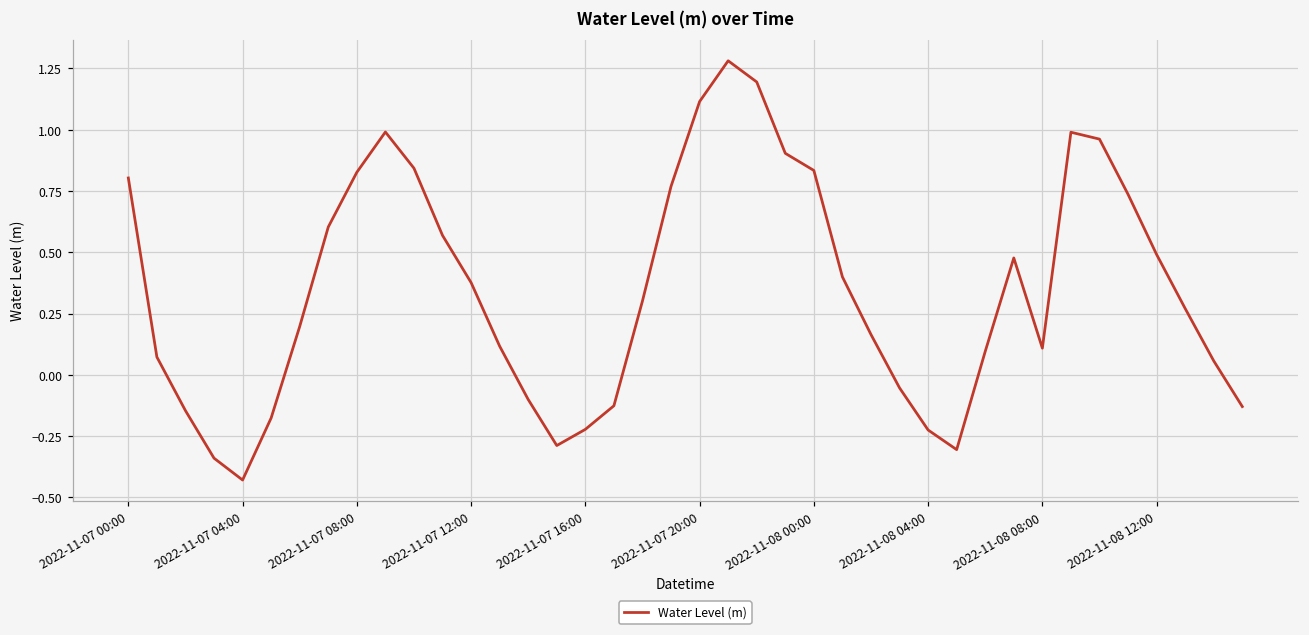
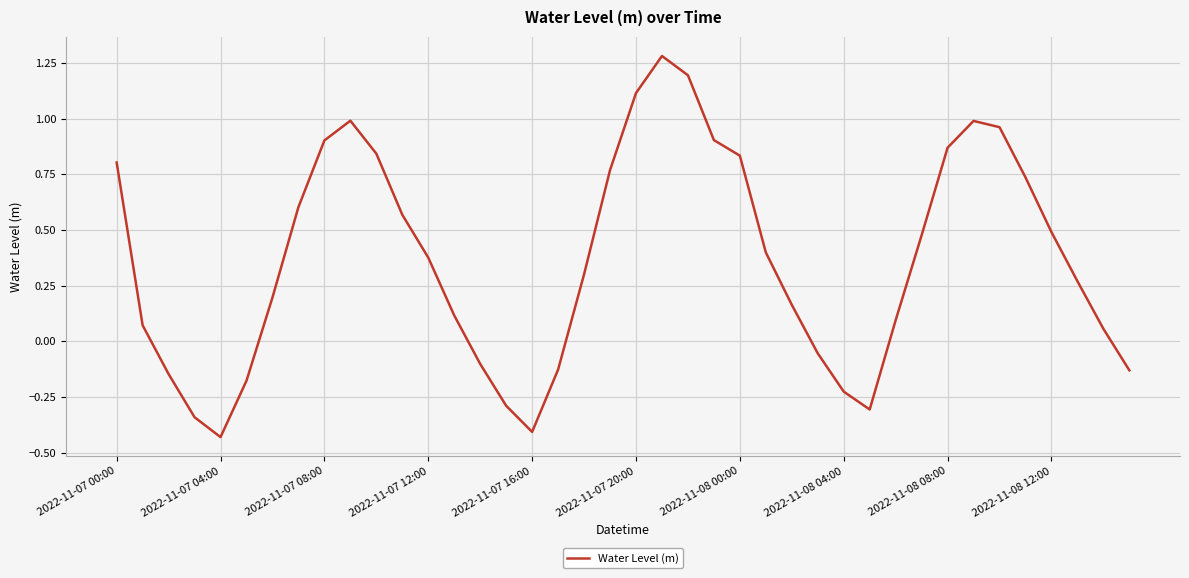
  {
    "2022-11-07 00:00": 0.80,
    "2022-11-07 04:00": -0.43,
-   "2022-11-07 08:00": 0.83,
+   "2022-11-07 08:00": 0.90,
    "2022-11-07 12:00": 0.38,
-   "2022-11-07 16:00": -0.22,
+   "2022-11-07 16:00": -0.41,
    "2022-11-07 20:00": 1.11,
    "2022-11-08 00:00": 0.83,
    "2022-11-08 04:00": -0.23,
-   "2022-11-08 08:00": 0.11,
+   "2022-11-08 08:00": 0.87,
    "2022-11-08 12:00": 0.49
  }
